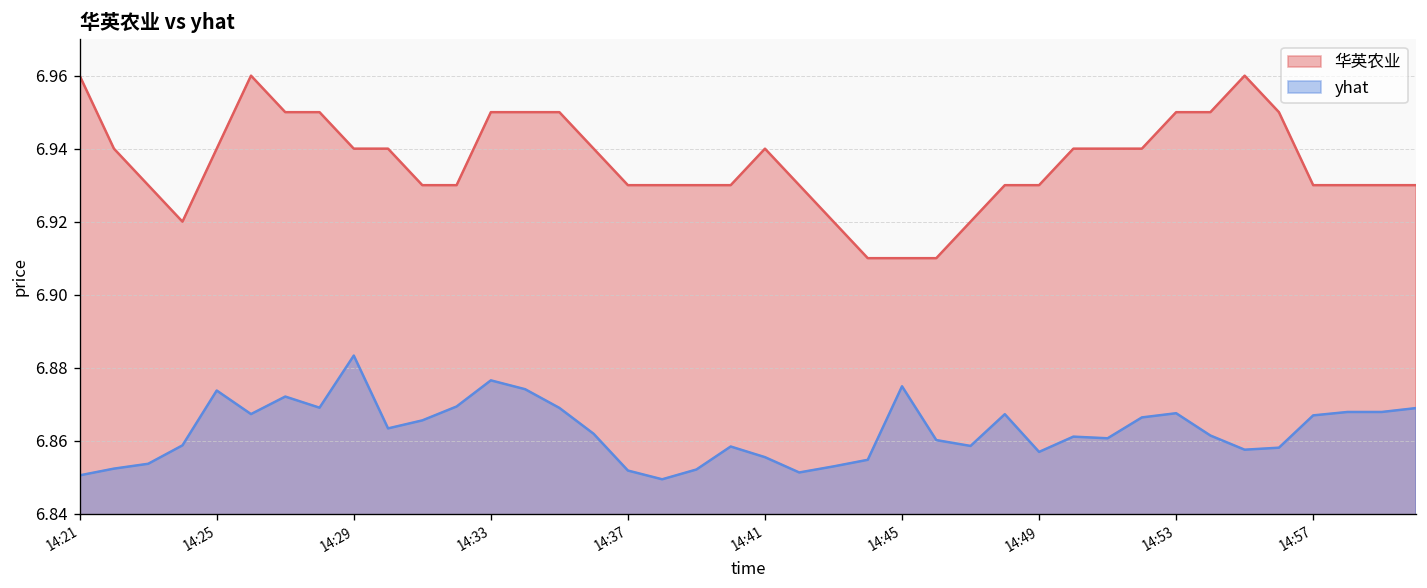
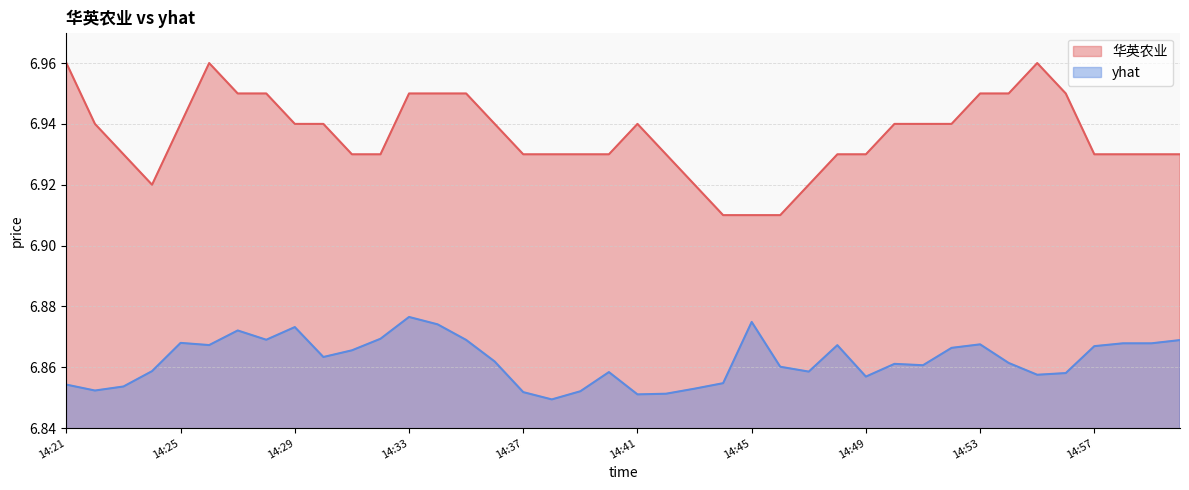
  {
    "华英农业": {
      "14:21": 6.960,
      "14:25": 6.940,
      "14:29": 6.940,
      "14:33": 6.950,
      "14:37": 6.930,
      "14:41": 6.940,
      "14:45": 6.910,
      "14:49": 6.930,
      "14:53": 6.950,
      "14:57": 6.930
    },
    "yhat": {
-     "14:21": 6.850,
-     "14:25": 6.874,
-     "14:29": 6.883,
+     "14:21": 6.854,
+     "14:25": 6.868,
+     "14:29": 6.873,
      "14:33": 6.877,
      "14:37": 6.852,
-     "14:41": 6.855,
+     "14:41": 6.851,
      "14:45": 6.875,
      "14:49": 6.857,
      "14:53": 6.868,
      "14:57": 6.867
    }
  }
